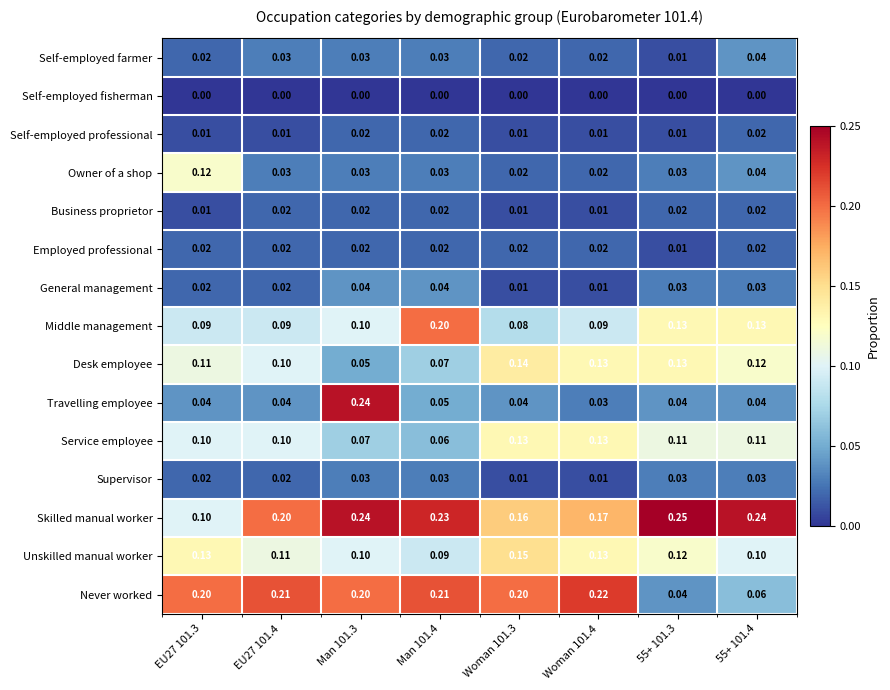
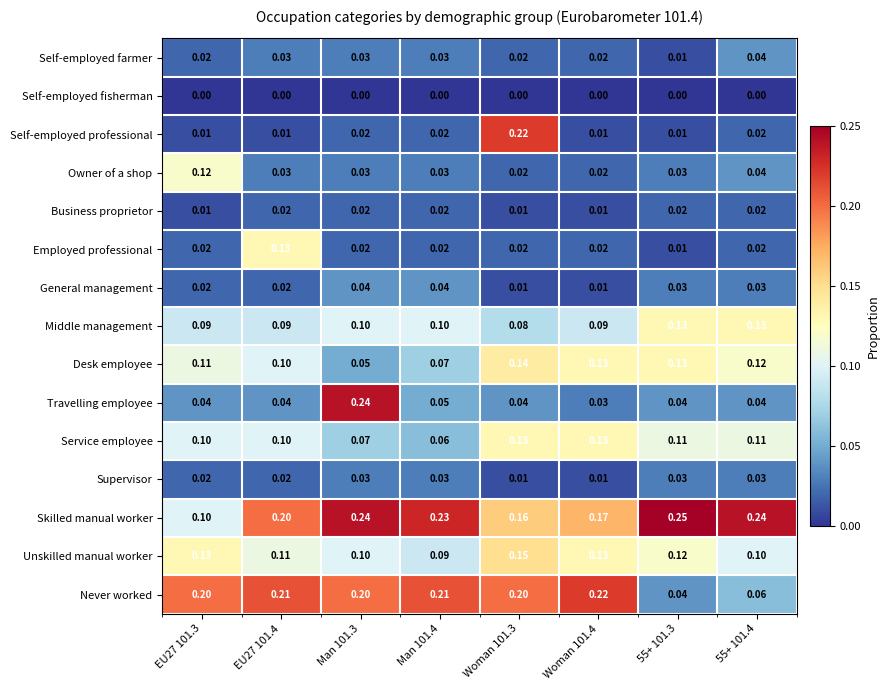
  {
    "Self-employed farmer": {
      "EU27 101.3": 0.02,
      "EU27 101.4": 0.03,
      "Man 101.3": 0.03,
      "Man 101.4": 0.03,
      "Woman 101.3": 0.02,
      "Woman 101.4": 0.02,
      "55+ 101.3": 0.01,
      "55+ 101.4": 0.04
    },
    "Self-employed fisherman": {
      "EU27 101.3": 0.00,
      "EU27 101.4": 0.00,
      "Man 101.3": 0.00,
      "Man 101.4": 0.00,
      "Woman 101.3": 0.00,
      "Woman 101.4": 0.00,
      "55+ 101.3": 0.00,
      "55+ 101.4": 0.00
    },
    "Self-employed professional": {
      "EU27 101.3": 0.01,
      "EU27 101.4": 0.01,
      "Man 101.3": 0.02,
      "Man 101.4": 0.02,
-     "Woman 101.3": 0.01,
+     "Woman 101.3": 0.22,
      "Woman 101.4": 0.01,
      "55+ 101.3": 0.01,
      "55+ 101.4": 0.02
    },
    "Owner of a shop": {
      "EU27 101.3": 0.12,
      "EU27 101.4": 0.03,
      "Man 101.3": 0.03,
      "Man 101.4": 0.03,
      "Woman 101.3": 0.02,
      "Woman 101.4": 0.02,
      "55+ 101.3": 0.03,
      "55+ 101.4": 0.04
    },
    "Business proprietor": {
      "EU27 101.3": 0.01,
      "EU27 101.4": 0.02,
      "Man 101.3": 0.02,
      "Man 101.4": 0.02,
      "Woman 101.3": 0.01,
      "Woman 101.4": 0.01,
      "55+ 101.3": 0.02,
      "55+ 101.4": 0.02
    },
    "Employed professional": {
      "EU27 101.3": 0.02,
-     "EU27 101.4": 0.02,
+     "EU27 101.4": 0.13,
      "Man 101.3": 0.02,
      "Man 101.4": 0.02,
      "Woman 101.3": 0.02,
      "Woman 101.4": 0.02,
      "55+ 101.3": 0.01,
      "55+ 101.4": 0.02
    },
    "General management": {
      "EU27 101.3": 0.02,
      "EU27 101.4": 0.02,
      "Man 101.3": 0.04,
      "Man 101.4": 0.04,
      "Woman 101.3": 0.01,
      "Woman 101.4": 0.01,
      "55+ 101.3": 0.03,
      "55+ 101.4": 0.03
    },
    "Middle management": {
      "EU27 101.3": 0.09,
      "EU27 101.4": 0.09,
      "Man 101.3": 0.10,
-     "Man 101.4": 0.20,
+     "Man 101.4": 0.10,
      "Woman 101.3": 0.08,
      "Woman 101.4": 0.09,
      "55+ 101.3": 0.13,
      "55+ 101.4": 0.13
    },
    "Desk employee": {
      "EU27 101.3": 0.11,
      "EU27 101.4": 0.10,
      "Man 101.3": 0.05,
      "Man 101.4": 0.07,
      "Woman 101.3": 0.14,
      "Woman 101.4": 0.13,
      "55+ 101.3": 0.13,
      "55+ 101.4": 0.12
    },
    "Travelling employee": {
      "EU27 101.3": 0.04,
      "EU27 101.4": 0.04,
      "Man 101.3": 0.24,
      "Man 101.4": 0.05,
      "Woman 101.3": 0.04,
      "Woman 101.4": 0.03,
      "55+ 101.3": 0.04,
      "55+ 101.4": 0.04
    },
    "Service employee": {
      "EU27 101.3": 0.10,
      "EU27 101.4": 0.10,
      "Man 101.3": 0.07,
      "Man 101.4": 0.06,
      "Woman 101.3": 0.13,
      "Woman 101.4": 0.13,
      "55+ 101.3": 0.11,
      "55+ 101.4": 0.11
    },
    "Supervisor": {
      "EU27 101.3": 0.02,
      "EU27 101.4": 0.02,
      "Man 101.3": 0.03,
      "Man 101.4": 0.03,
      "Woman 101.3": 0.01,
      "Woman 101.4": 0.01,
      "55+ 101.3": 0.03,
      "55+ 101.4": 0.03
    },
    "Skilled manual worker": {
      "EU27 101.3": 0.10,
      "EU27 101.4": 0.20,
      "Man 101.3": 0.24,
      "Man 101.4": 0.23,
      "Woman 101.3": 0.16,
      "Woman 101.4": 0.17,
      "55+ 101.3": 0.25,
      "55+ 101.4": 0.24
    },
    "Unskilled manual worker": {
      "EU27 101.3": 0.13,
      "EU27 101.4": 0.11,
      "Man 101.3": 0.10,
      "Man 101.4": 0.09,
      "Woman 101.3": 0.15,
      "Woman 101.4": 0.13,
      "55+ 101.3": 0.12,
      "55+ 101.4": 0.10
    },
    "Never worked": {
      "EU27 101.3": 0.20,
      "EU27 101.4": 0.21,
      "Man 101.3": 0.20,
      "Man 101.4": 0.21,
      "Woman 101.3": 0.20,
      "Woman 101.4": 0.22,
      "55+ 101.3": 0.04,
      "55+ 101.4": 0.06
    }
  }
